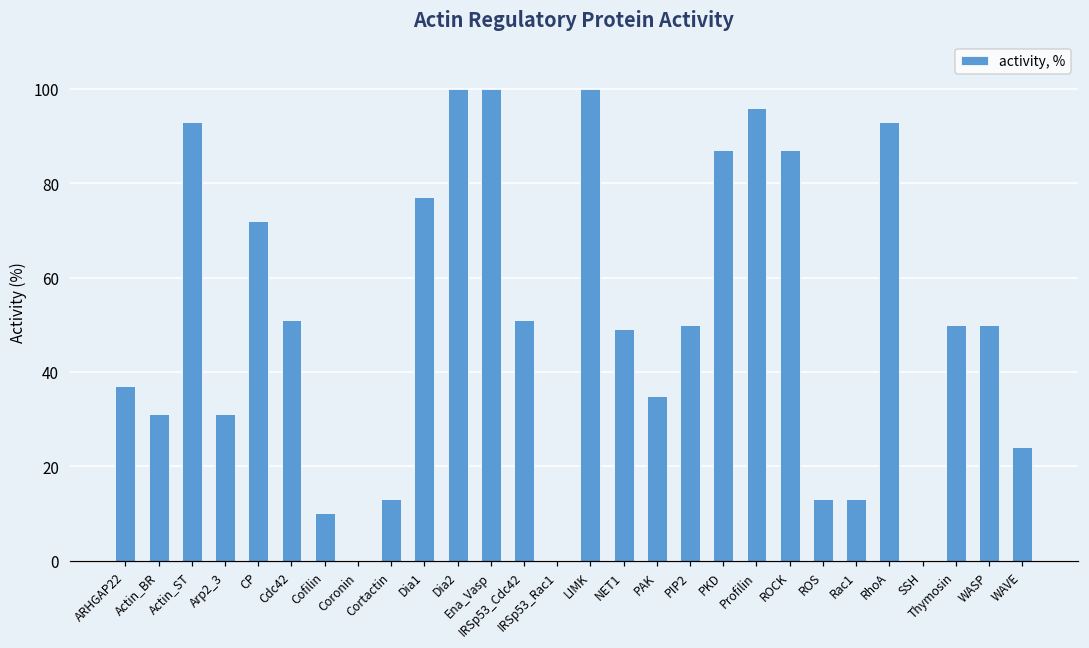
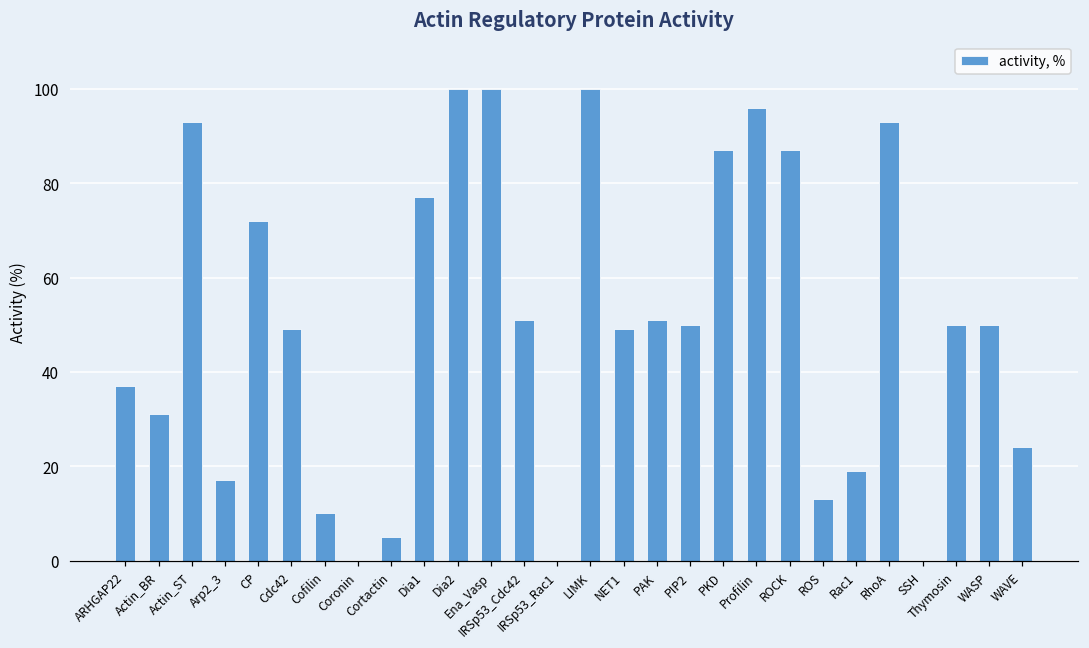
  {
    "ARHGAP22": 37,
    "Actin_BR": 31,
    "Actin_ST": 93,
-   "Arp2_3": 31,
+   "Arp2_3": 17,
    "CP": 72,
-   "Cdc42": 51,
+   "Cdc42": 49,
    "Cofilin": 10,
    "Coronin": 0,
-   "Cortactin": 13,
+   "Cortactin": 5,
    "Dia1": 77,
    "Dia2": 100,
    "Ena_Vasp": 100,
    "IRSp53_Cdc42": 51,
    "IRSp53_Rac1": 0,
    "LIMK": 100,
    "NET1": 49,
-   "PAK": 35,
+   "PAK": 51,
    "PIP2": 50,
    "PKD": 87,
    "Profilin": 96,
    "ROCK": 87,
    "ROS": 13,
-   "Rac1": 13,
+   "Rac1": 19,
    "RhoA": 93,
    "SSH": 0,
    "Thymosin": 50,
    "WASP": 50,
    "WAVE": 24
  }
